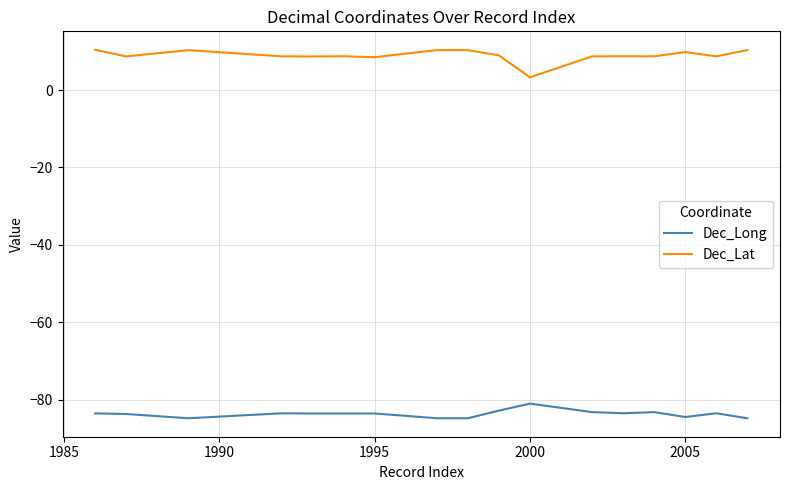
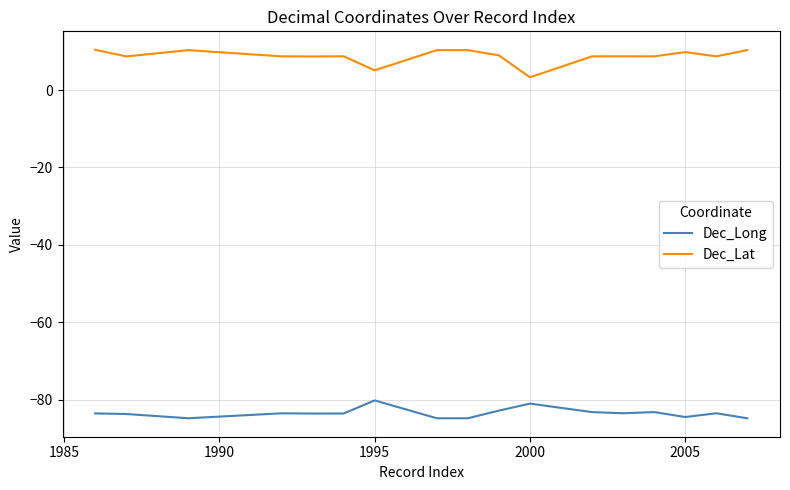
  {
    "Dec_Long": {
-     "1995": -84,
+     "1995": -80,
      "2000": -81,
      "2005": -84
    },
    "Dec_Lat": {
-     "1995": 8,
+     "1995": 5,
      "2000": 3,
      "2005": 10
    }
  }
